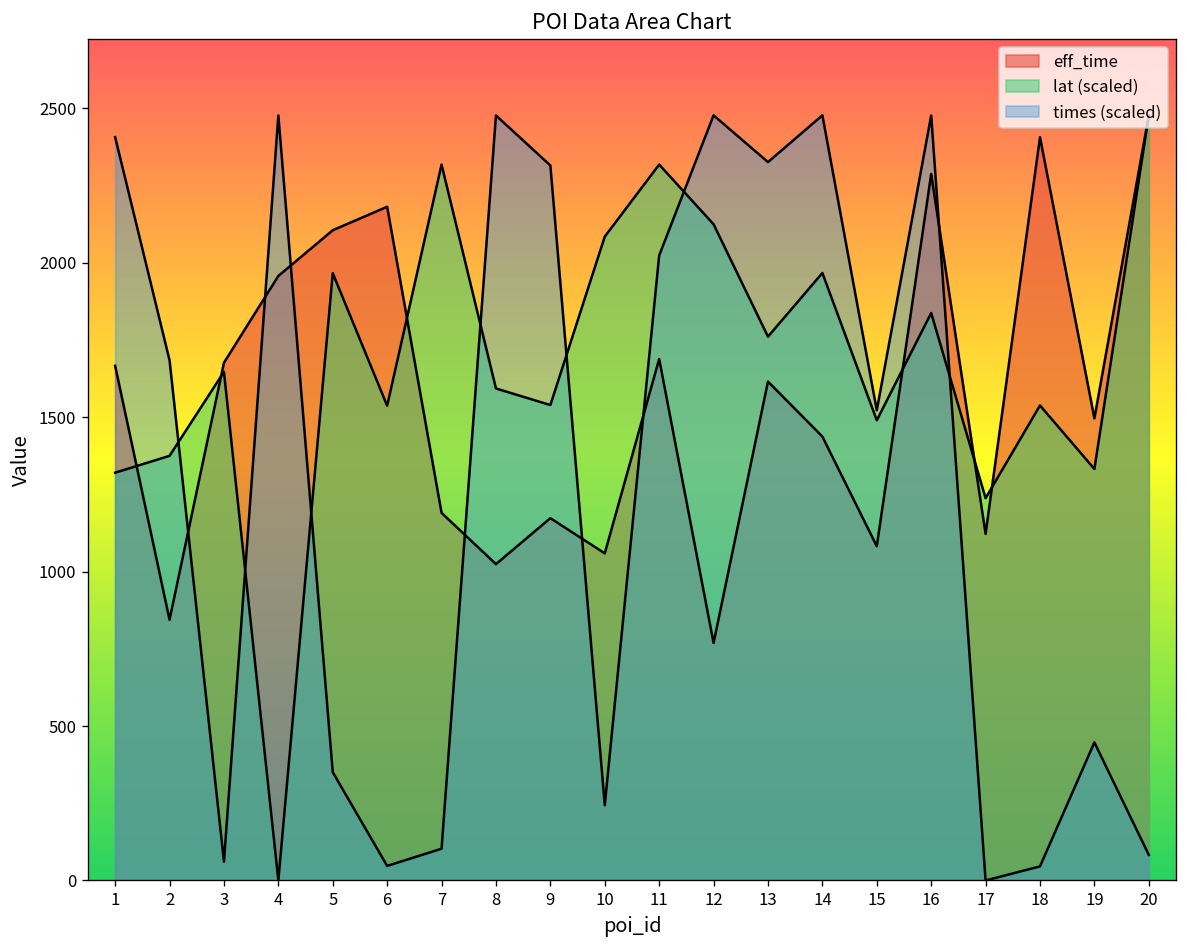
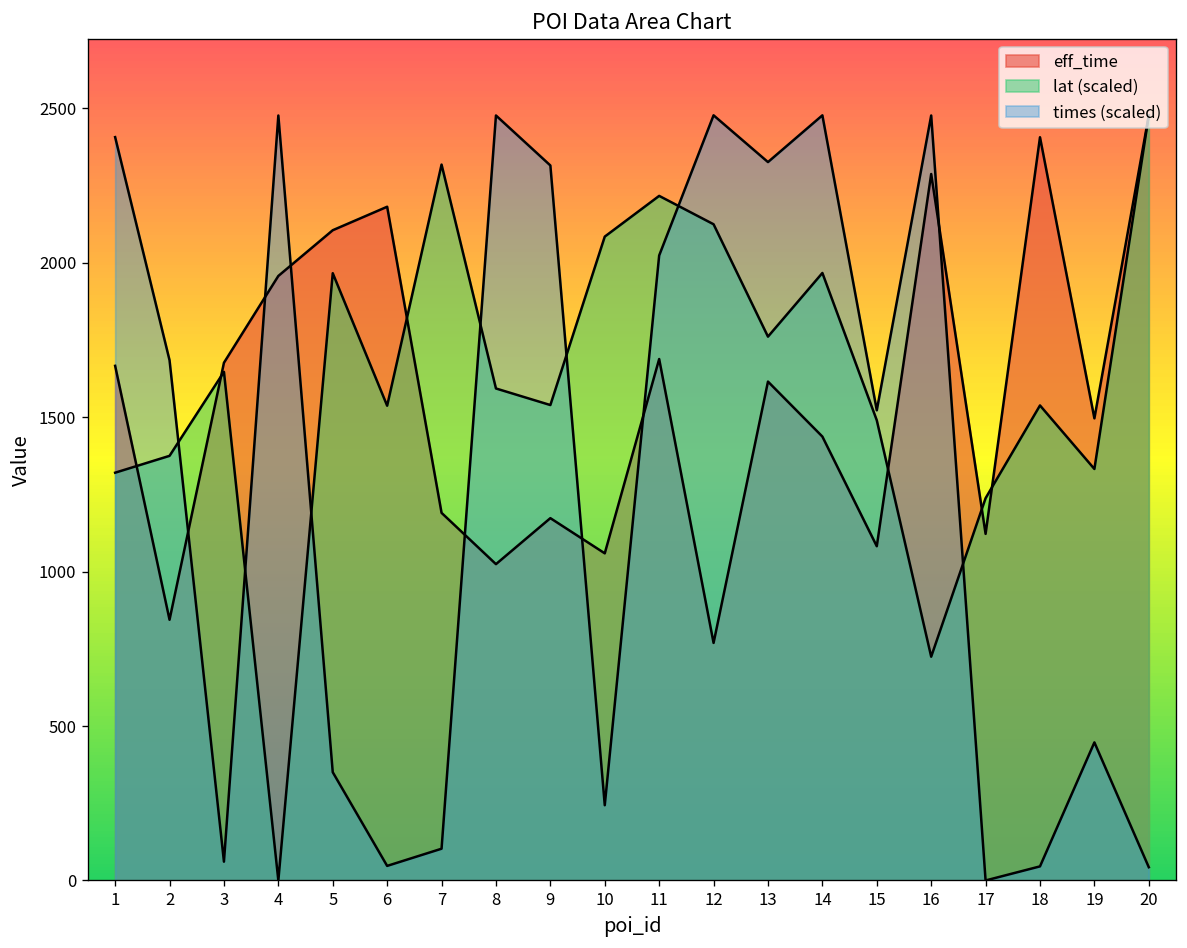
  {
    "eff_time": {
      "1": 1670,
      "2": 840,
      "3": 1680,
      "4": 1960,
      "5": 2110,
      "6": 2180,
      "7": 1190,
      "8": 1020,
      "9": 1170,
      "10": 1060,
      "11": 1690,
      "12": 770,
      "13": 1620,
      "14": 1440,
      "15": 1080,
      "16": 2290,
      "17": 1120,
      "18": 2410,
      "19": 1500
    },
    "lat (scaled)": {
      "1": 1320,
      "2": 1370,
      "3": 1650,
      "4": 0,
      "5": 1970,
      "6": 1540,
      "7": 2320,
      "8": 1590,
      "9": 1540,
      "10": 2080,
-     "11": 2320,
+     "11": 2220,
      "12": 2120,
      "13": 1760,
      "14": 1970,
      "15": 1490,
-     "16": 1840,
+     "16": 720,
      "17": 1240,
      "18": 1540,
      "19": 1330
    },
    "times (scaled)": {
      "1": 2410,
      "2": 1680,
      "3": 60,
      "4": 2480,
      "5": 350,
      "6": 50,
      "7": 100,
      "8": 2480,
      "9": 2310,
      "10": 240,
      "11": 2020,
      "12": 2480,
      "13": 2330,
      "14": 2480,
      "15": 1520,
      "16": 2480,
      "17": 0,
      "18": 50,
      "19": 450,
-     "20": 80
+     "20": 40
    }
  }
